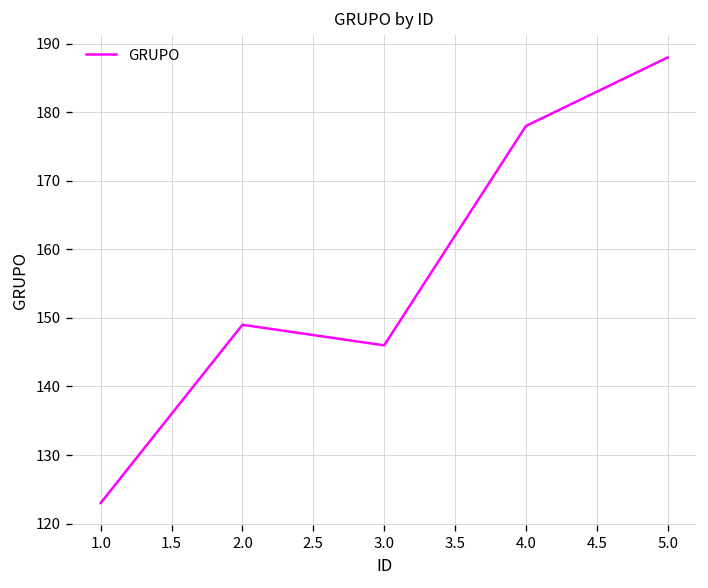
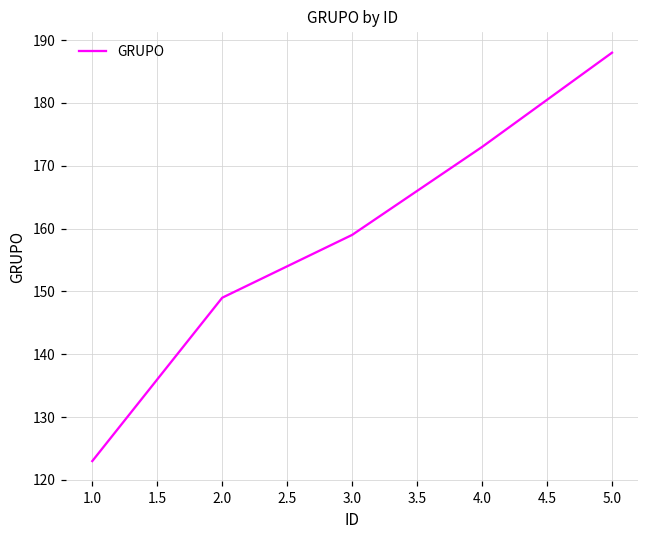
  {
    "1.0": 123,
    "2.0": 149,
-   "3.0": 146,
-   "4.0": 178,
+   "3.0": 159,
+   "4.0": 173,
    "5.0": 188
  }
